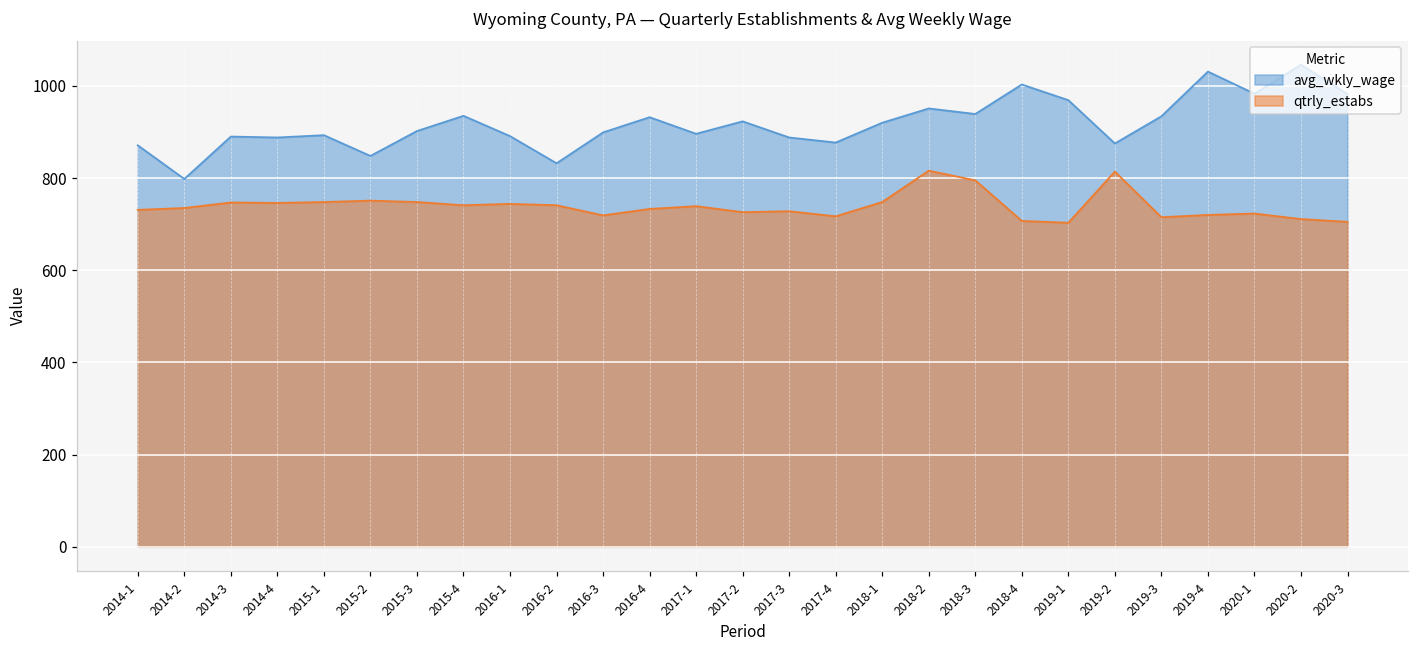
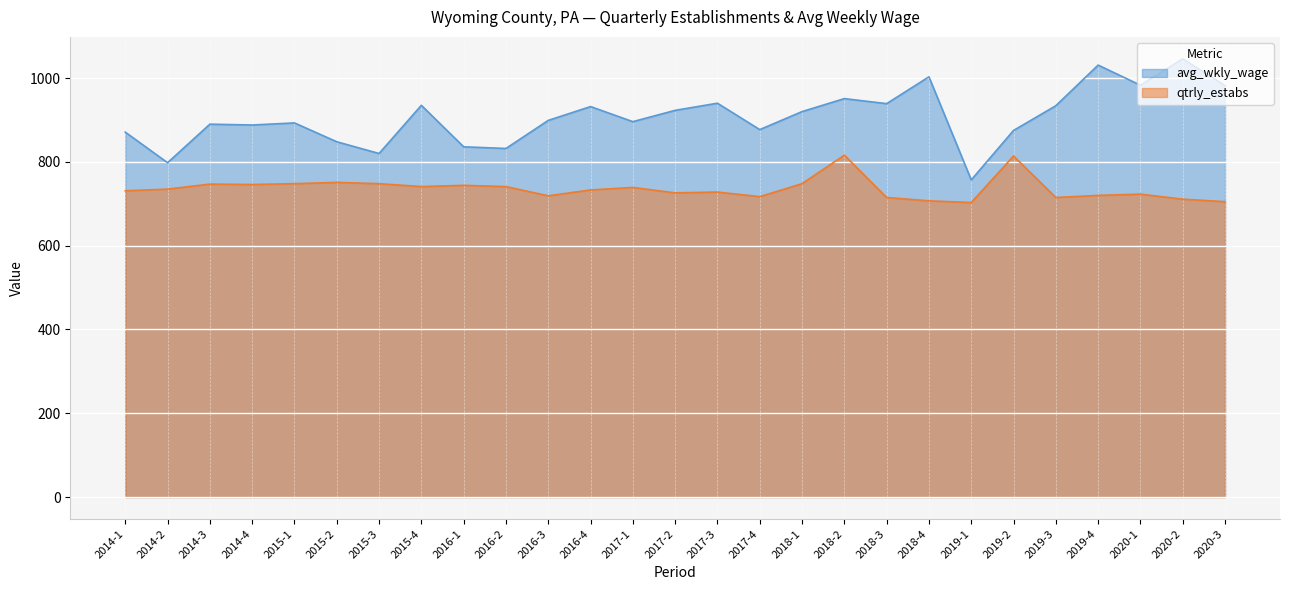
  {
    "avg_wkly_wage": {
      "2014-1": 870,
      "2014-2": 800,
      "2014-3": 890,
      "2014-4": 890,
      "2015-1": 890,
      "2015-2": 850,
-     "2015-3": 900,
+     "2015-3": 820,
      "2015-4": 940,
-     "2016-1": 890,
+     "2016-1": 840,
      "2016-2": 830,
      "2016-3": 900,
      "2016-4": 930,
      "2017-1": 900,
      "2017-2": 920,
-     "2017-3": 890,
+     "2017-3": 940,
      "2017-4": 880,
      "2018-1": 920,
      "2018-2": 950,
      "2018-3": 940,
      "2018-4": 1000,
-     "2019-1": 970,
+     "2019-1": 760,
      "2019-2": 880,
      "2019-3": 930,
      "2019-4": 1030
    },
    "qtrly_estabs": {
      "2014-1": 730,
      "2014-2": 740,
      "2014-3": 750,
      "2014-4": 750,
      "2015-1": 750,
      "2015-2": 750,
      "2015-3": 750,
      "2015-4": 740,
      "2016-1": 740,
      "2016-2": 740,
      "2016-3": 720,
      "2016-4": 730,
      "2017-1": 740,
      "2017-2": 730,
      "2017-3": 730,
      "2017-4": 720,
      "2018-1": 750,
      "2018-2": 820,
-     "2018-3": 800,
+     "2018-3": 720,
      "2018-4": 710,
      "2019-1": 700,
      "2019-2": 810,
      "2019-3": 720,
      "2019-4": 720,
      "2020-1": 720,
      "2020-2": 710,
      "2020-3": 710
    }
  }
